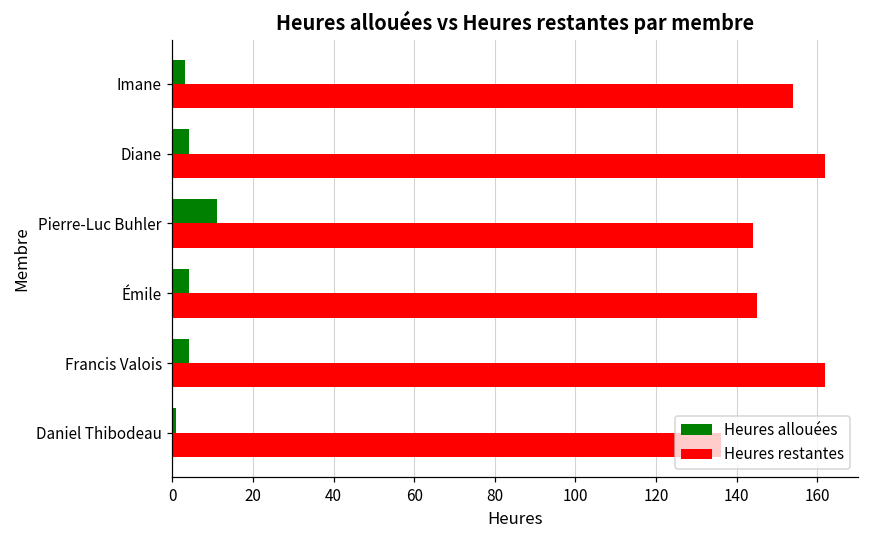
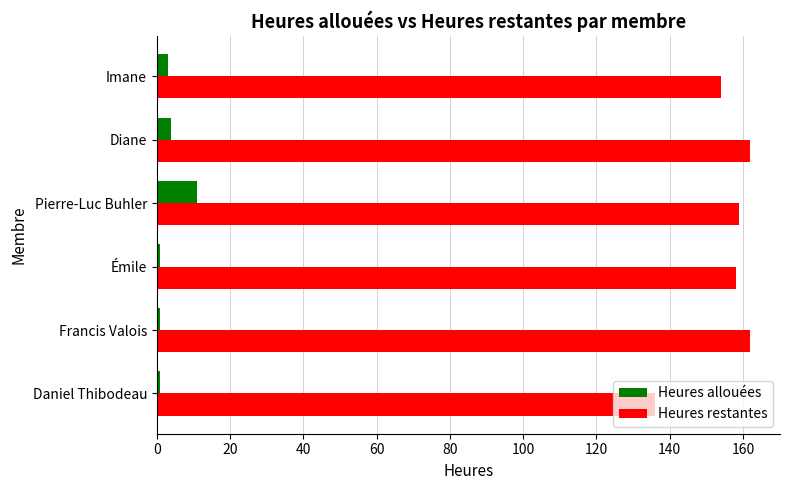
  {
    "Heures allouées": {
      "Imane": 3,
      "Diane": 4,
      "Pierre-Luc Buhler": 11,
-     "Émile": 4,
-     "Francis Valois": 4,
+     "Émile": 1,
+     "Francis Valois": 1,
      "Daniel Thibodeau": 1
    },
    "Heures restantes": {
      "Imane": 154,
      "Diane": 162,
-     "Pierre-Luc Buhler": 144,
-     "Émile": 145,
+     "Pierre-Luc Buhler": 159,
+     "Émile": 158,
      "Francis Valois": 162
    }
  }
